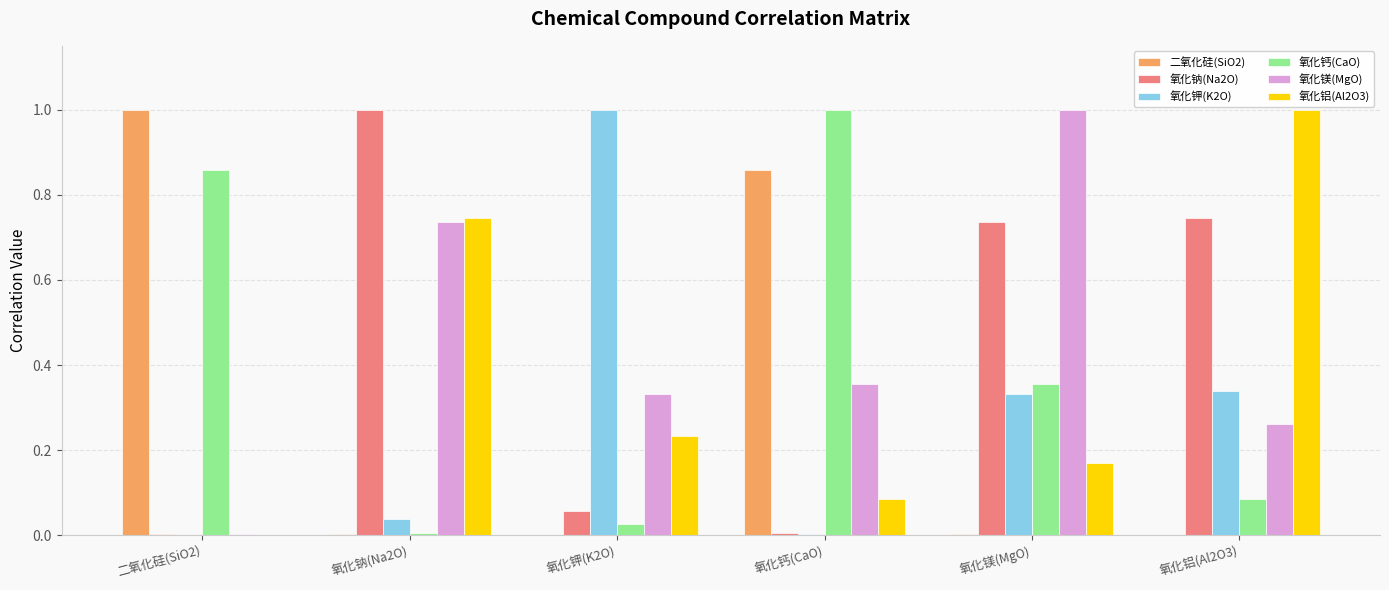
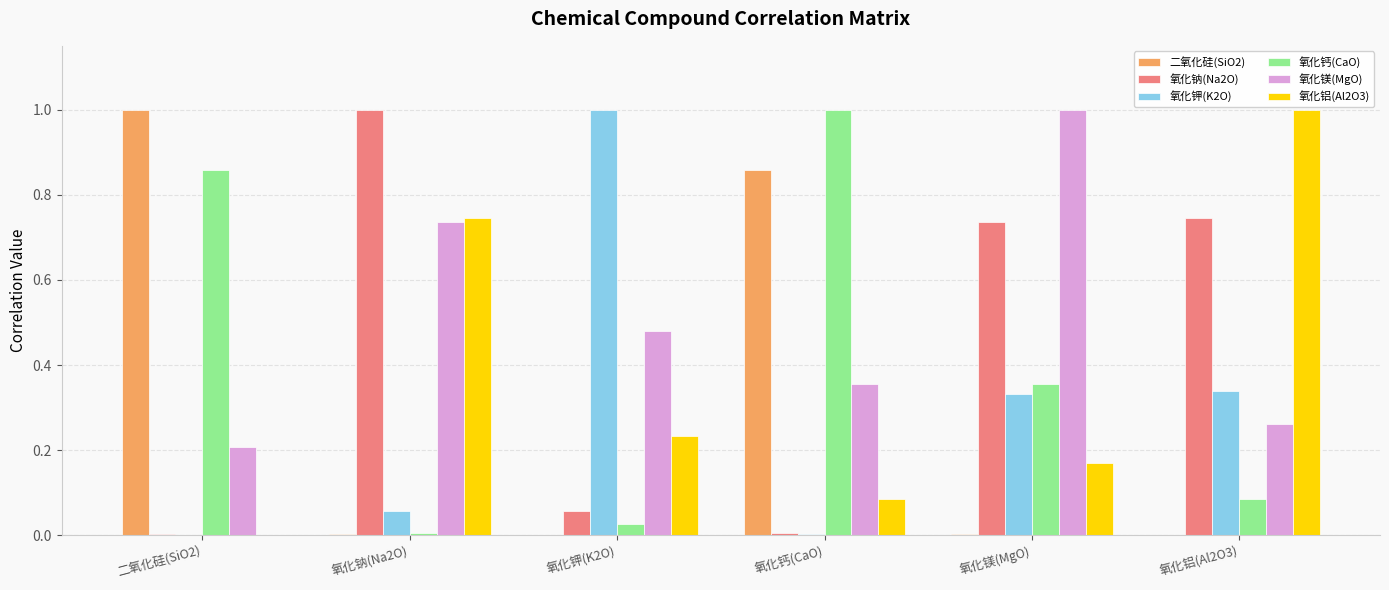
  {
    "氧化钾(K2O)": {
-     "氧化钠(Na2O)": 0.04,
+     "氧化钠(Na2O)": 0.06,
      "氧化钾(K2O)": 1.00,
      "氧化镁(MgO)": 0.33,
      "氧化铝(Al2O3)": 0.34
    },
    "氧化钙(CaO)": {
      "二氧化硅(SiO2)": 0.86,
      "氧化钠(Na2O)": 0.01,
      "氧化钾(K2O)": 0.03,
      "氧化钙(CaO)": 1.00,
      "氧化镁(MgO)": 0.35,
      "氧化铝(Al2O3)": 0.09
    },
    "氧化镁(MgO)": {
-     "二氧化硅(SiO2)": 0.00,
+     "二氧化硅(SiO2)": 0.21,
      "氧化钠(Na2O)": 0.74,
-     "氧化钾(K2O)": 0.33,
+     "氧化钾(K2O)": 0.48,
      "氧化钙(CaO)": 0.35,
      "氧化镁(MgO)": 1.00,
      "氧化铝(Al2O3)": 0.26
    },
    "氧化铝(Al2O3)": {
      "氧化钠(Na2O)": 0.74,
      "氧化钾(K2O)": 0.23,
      "氧化钙(CaO)": 0.09,
      "氧化镁(MgO)": 0.17,
      "氧化铝(Al2O3)": 1.00
    }
  }
